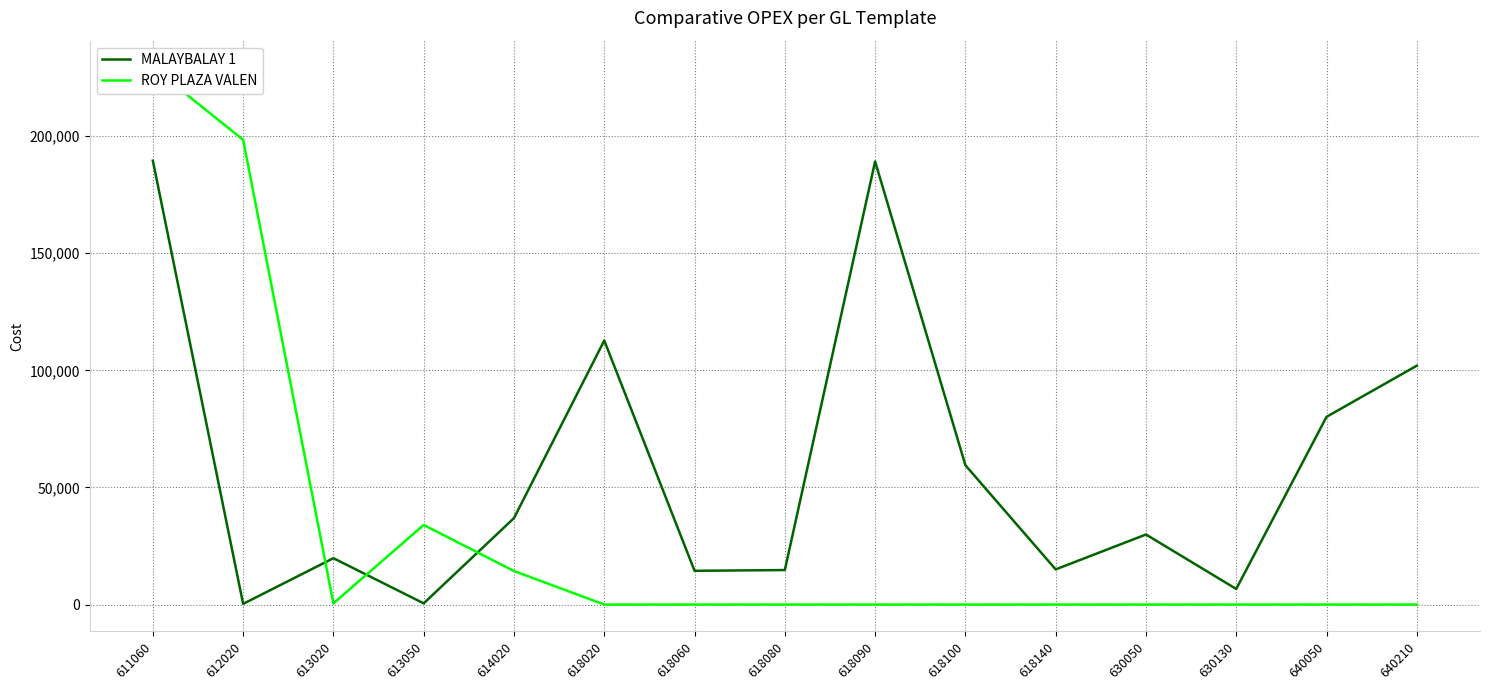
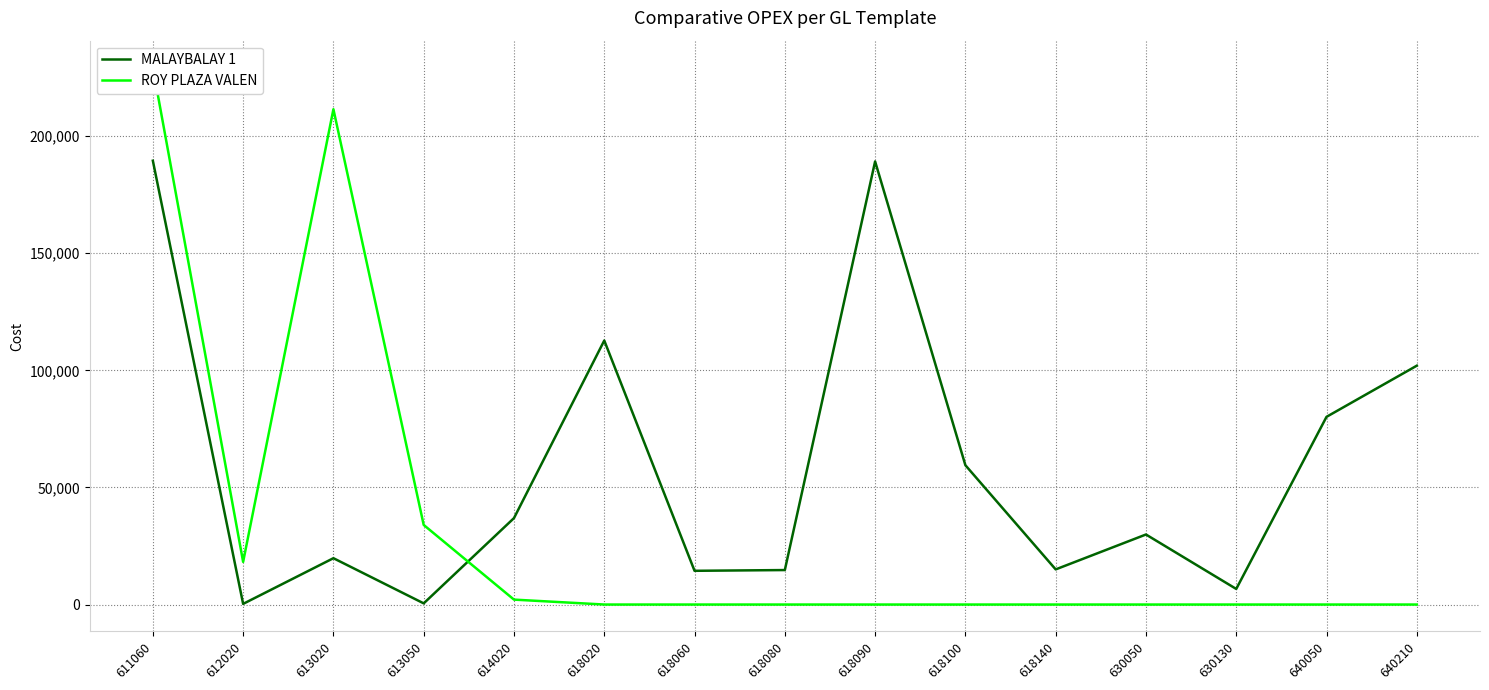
  {
    "MALAYBALAY 1": {
      "611060": "189,000",
      "612020": "0",
      "613020": "20,000",
      "613050": "1,000",
      "614020": "37,000",
      "618020": "113,000",
      "618060": "14,000",
      "618080": "15,000",
      "618090": "189,000",
      "618100": "59,000",
      "618140": "15,000",
      "630050": "30,000",
      "630130": "7,000",
      "640050": "80,000",
      "640210": "102,000"
    },
    "ROY PLAZA VALEN": {
-     "612020": "198,000",
-     "613020": "1,000",
+     "612020": "18,000",
+     "613020": "211,000",
      "613050": "34,000",
-     "614020": "14,000",
+     "614020": "2,000",
      "618020": "0",
      "618060": "0",
      "618080": "0",
      "618090": "0",
      "618100": "0",
      "618140": "0",
      "630050": "0",
      "630130": "0",
      "640050": "0",
      "640210": "0"
    }
  }
